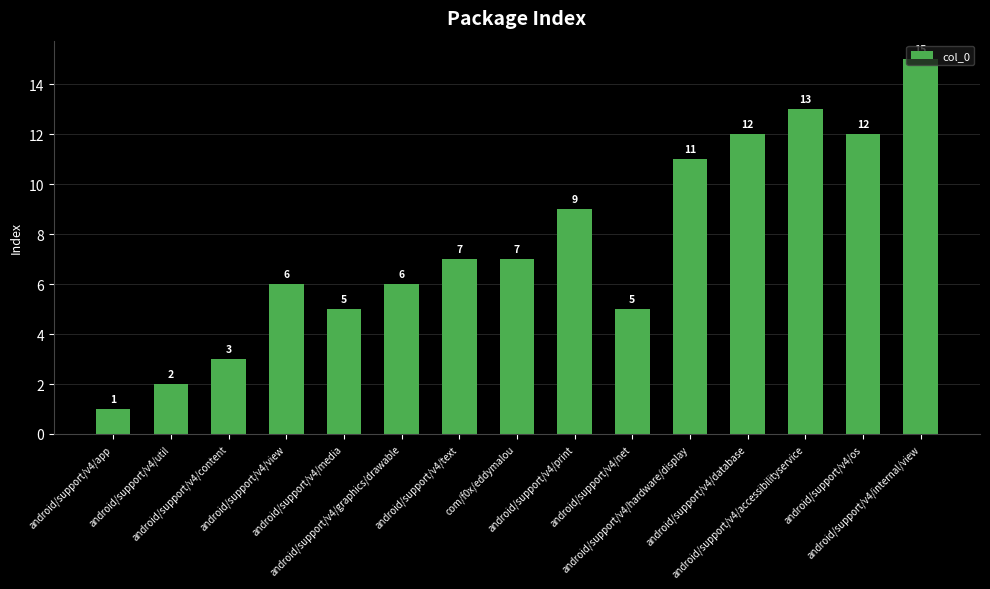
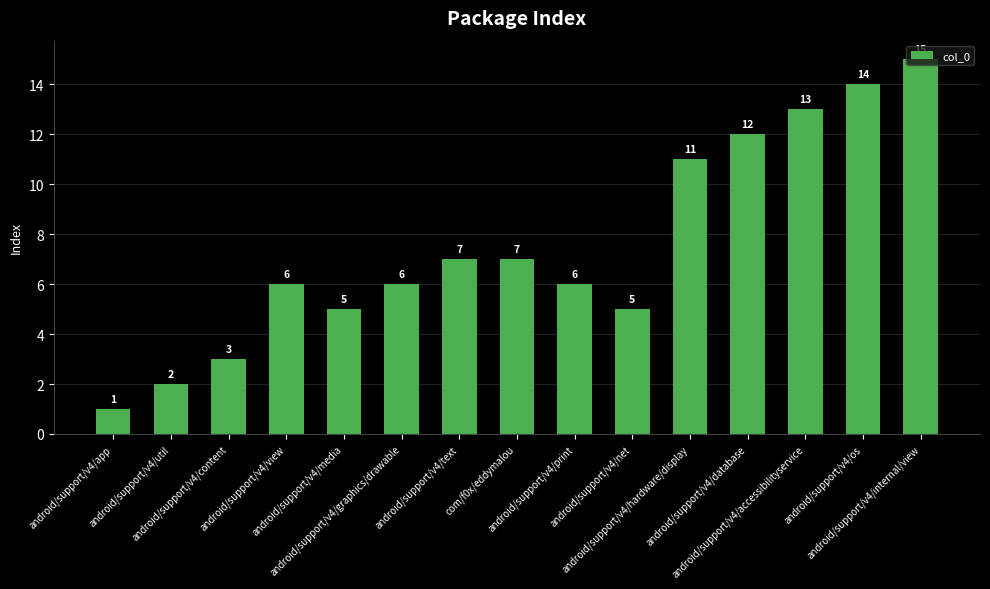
  {
    "android/support/v4/app": 1,
    "android/support/v4/util": 2,
    "android/support/v4/content": 3,
    "android/support/v4/view": 6,
    "android/support/v4/media": 5,
    "android/support/v4/graphics/drawable": 6,
    "android/support/v4/text": 7,
    "com/f0x/eddymalou": 7,
-   "android/support/v4/print": 9,
+   "android/support/v4/print": 6,
    "android/support/v4/net": 5,
    "android/support/v4/hardware/display": 11,
    "android/support/v4/database": 12,
    "android/support/v4/accessibilityservice": 13,
-   "android/support/v4/os": 12
+   "android/support/v4/os": 14
  }
